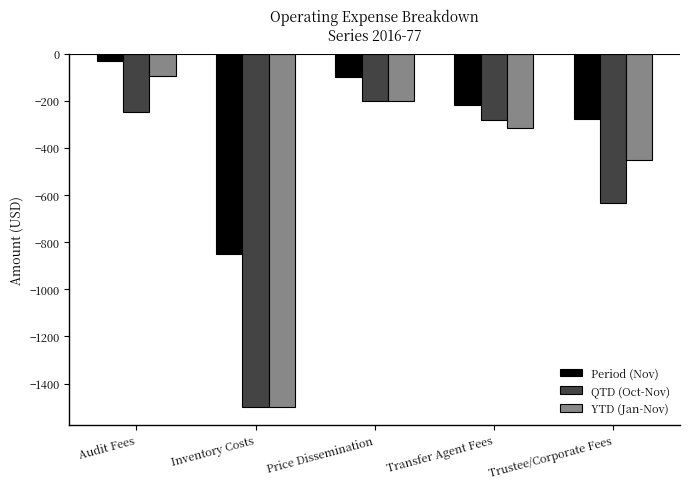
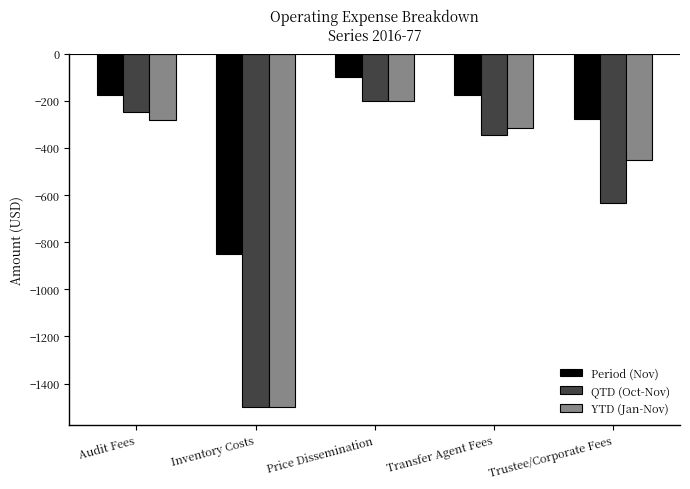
  {
    "Period (Nov)": {
-     "Audit Fees": -30,
+     "Audit Fees": -170,
      "Inventory Costs": -850,
      "Price Dissemination": -100,
-     "Transfer Agent Fees": -220,
+     "Transfer Agent Fees": -170,
      "Trustee/Corporate Fees": -280
    },
    "QTD (Oct-Nov)": {
      "Audit Fees": -250,
      "Inventory Costs": -1500,
      "Price Dissemination": -200,
-     "Transfer Agent Fees": -280,
+     "Transfer Agent Fees": -340,
      "Trustee/Corporate Fees": -640
    },
    "YTD (Jan-Nov)": {
-     "Audit Fees": -100,
+     "Audit Fees": -280,
      "Inventory Costs": -1500,
      "Price Dissemination": -200,
      "Transfer Agent Fees": -320,
      "Trustee/Corporate Fees": -450
    }
  }
